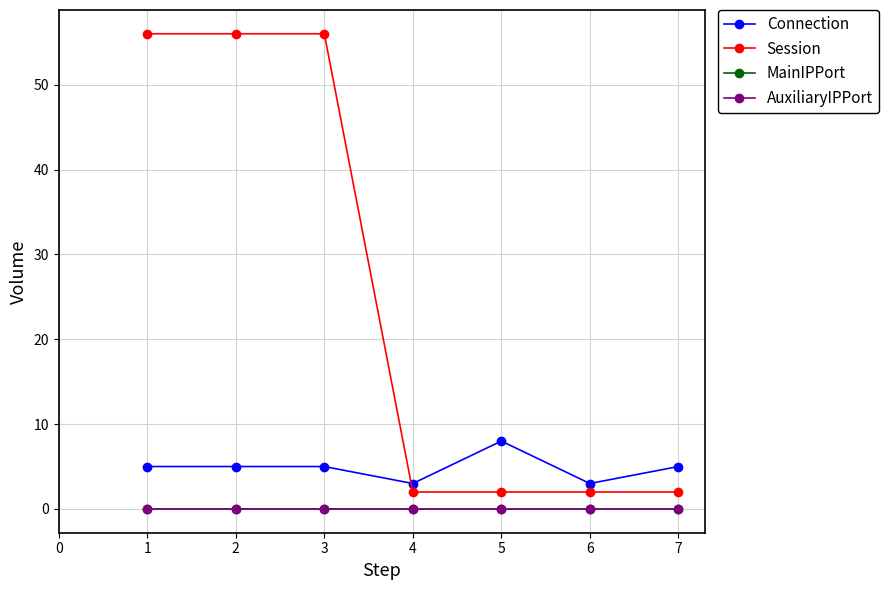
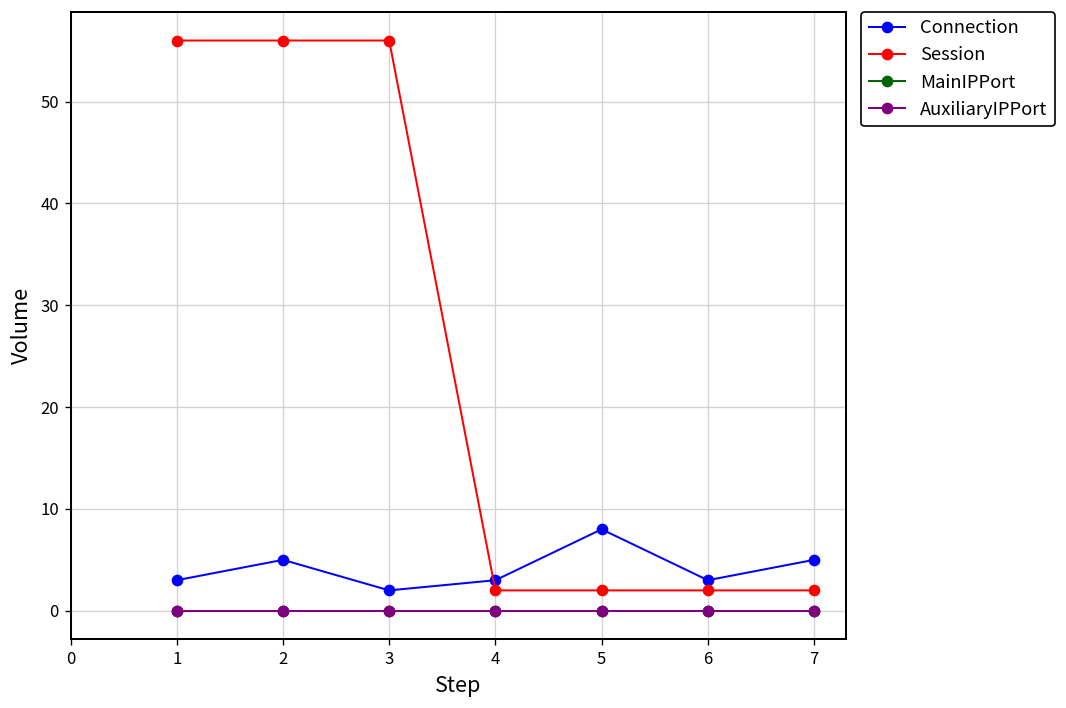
  {
    "Connection": {
-     "1": 5,
+     "1": 3,
      "2": 5,
-     "3": 5,
+     "3": 2,
      "4": 3,
      "5": 8,
      "6": 3,
      "7": 5
    },
    "Session": {
      "1": 56,
      "2": 56,
      "3": 56,
      "4": 2,
      "5": 2,
      "6": 2,
      "7": 2
    },
    "AuxiliaryIPPort": {
      "1": 0,
      "2": 0,
      "3": 0,
      "4": 0,
      "5": 0,
      "6": 0,
      "7": 0
    }
  }
